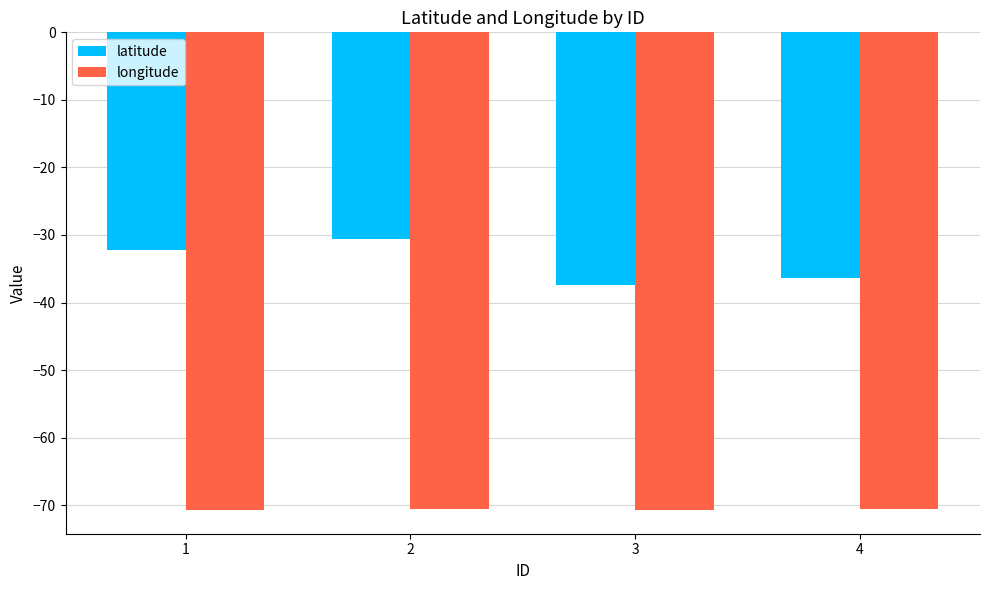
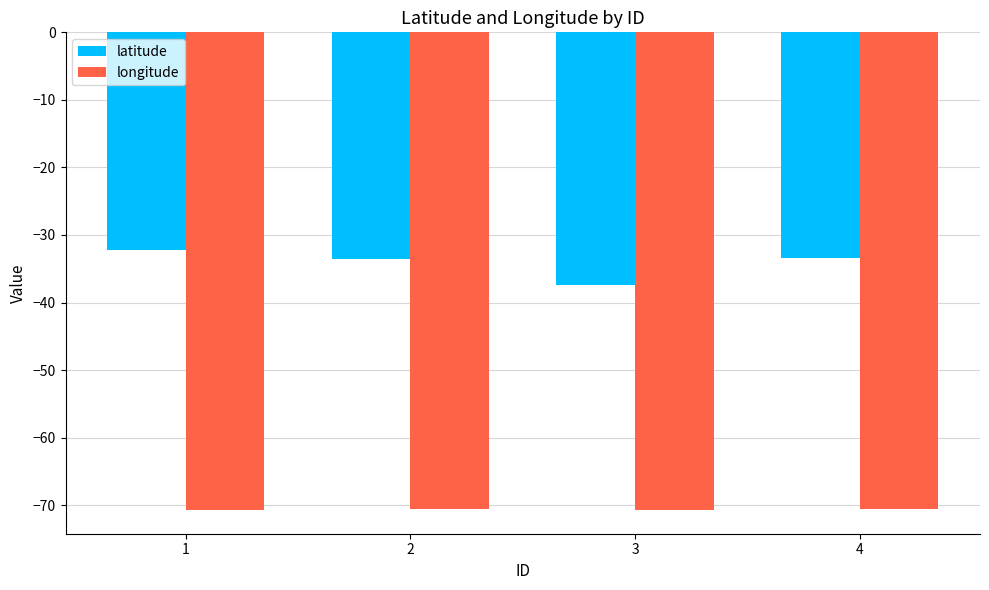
  {
    "latitude": {
      "1": -32,
-     "2": -31,
+     "2": -33,
      "3": -37,
-     "4": -36
+     "4": -33
    },
    "longitude": {
      "1": -71,
      "2": -71,
      "3": -71,
      "4": -71
    }
  }
